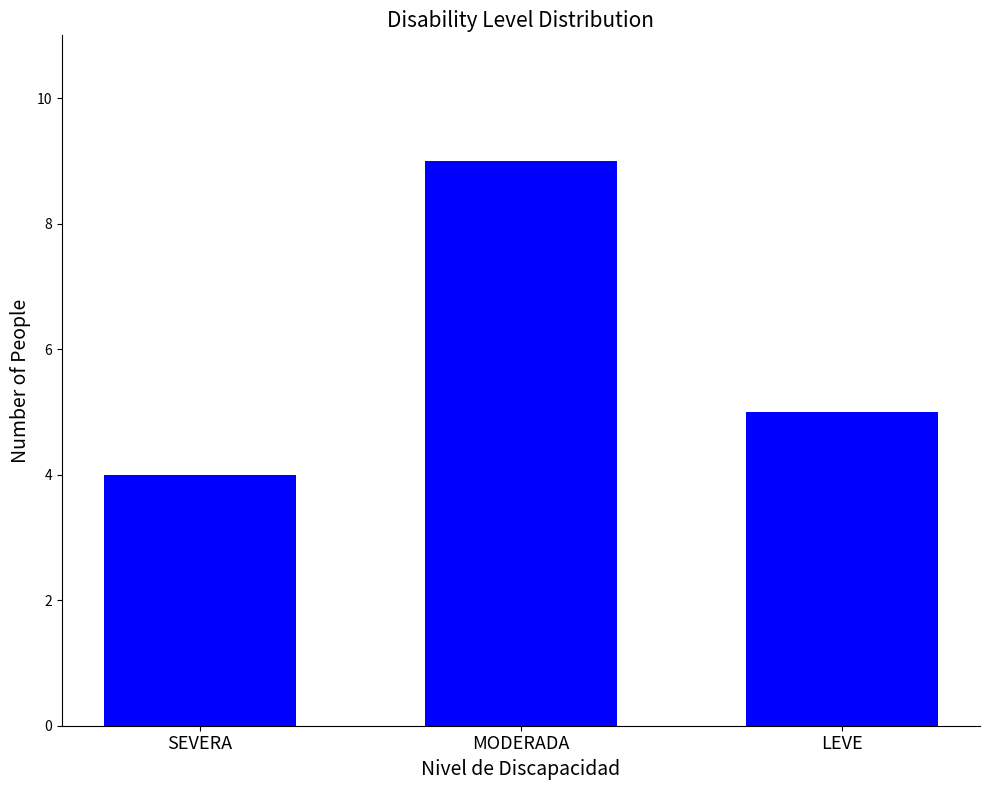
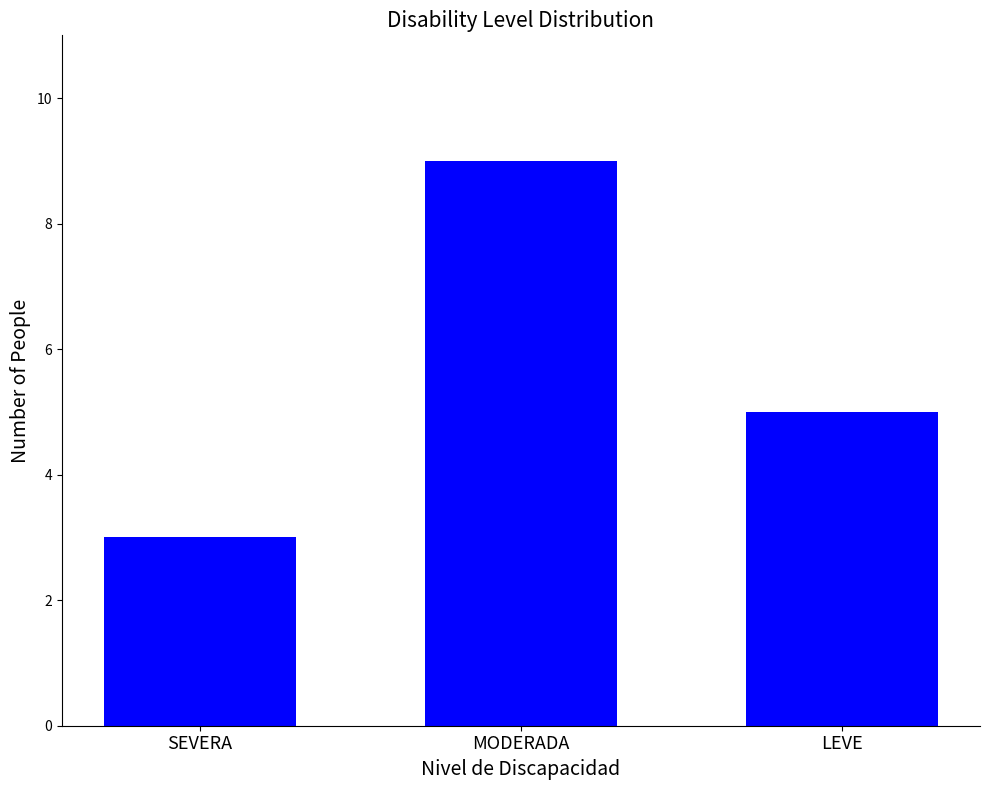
  {
-   "SEVERA": 4,
+   "SEVERA": 3,
    "MODERADA": 9,
    "LEVE": 5
  }
